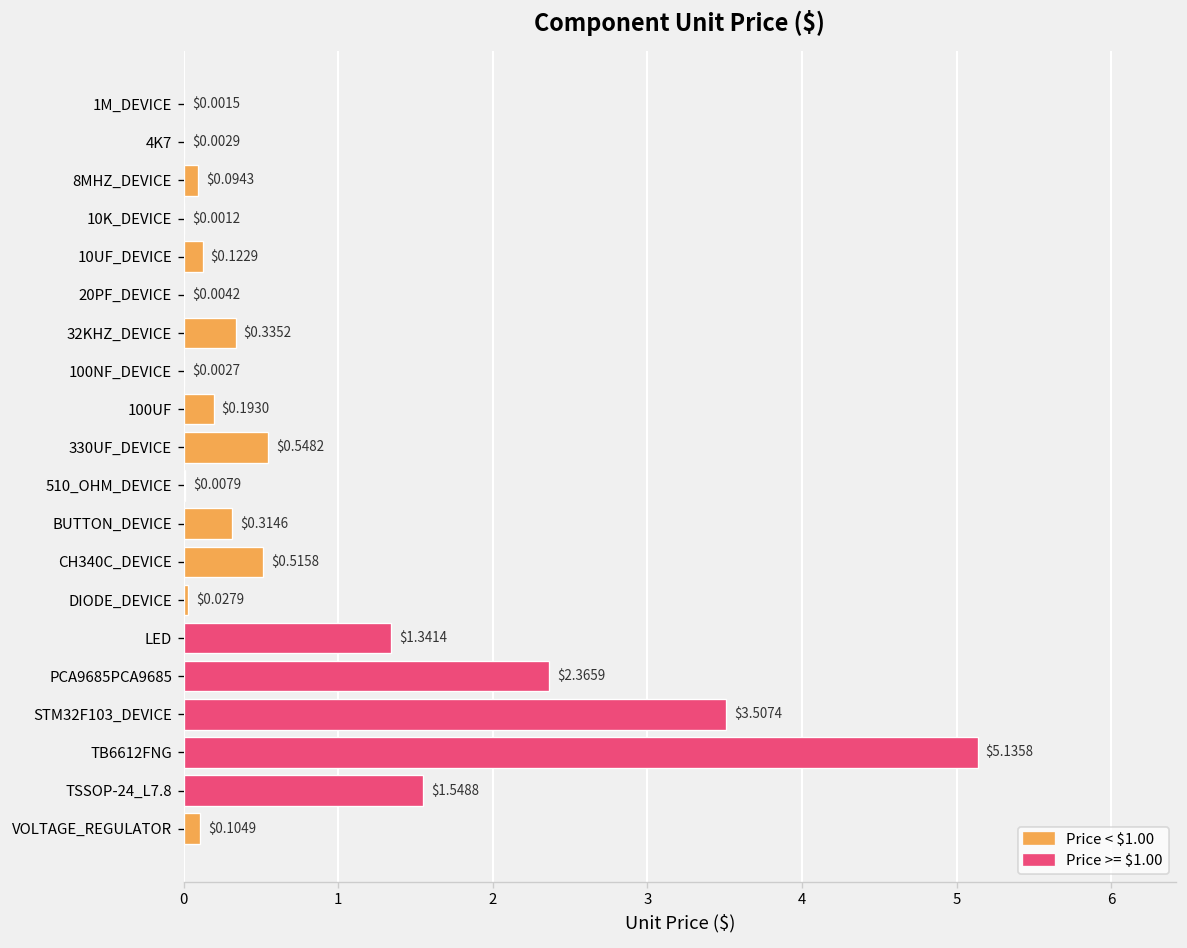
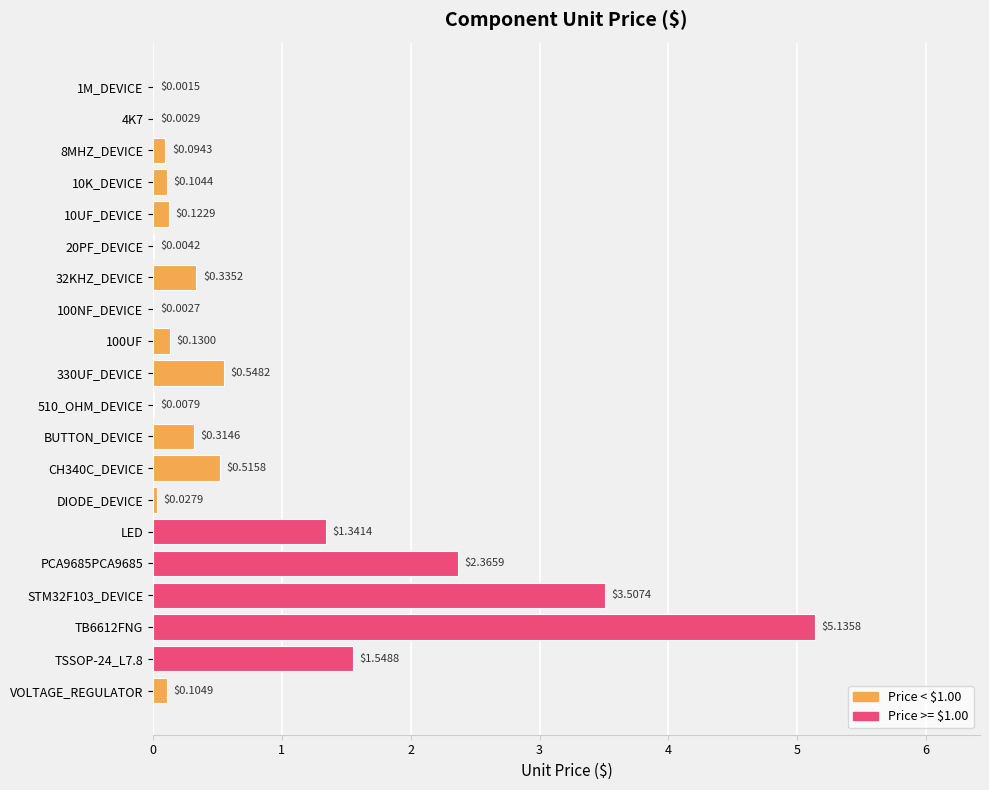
  {
    "1M_DEVICE": "$0.0015",
    "4K7": "$0.0029",
    "8MHZ_DEVICE": "$0.0943",
-   "10K_DEVICE": "$0.0012",
+   "10K_DEVICE": "$0.1044",
    "10UF_DEVICE": "$0.1229",
    "20PF_DEVICE": "$0.0042",
    "32KHZ_DEVICE": "$0.3352",
    "100NF_DEVICE": "$0.0027",
-   "100UF": "$0.1930",
+   "100UF": "$0.1300",
    "330UF_DEVICE": "$0.5482",
    "510_OHM_DEVICE": "$0.0079",
    "BUTTON_DEVICE": "$0.3146",
    "CH340C_DEVICE": "$0.5158",
    "DIODE_DEVICE": "$0.0279",
    "LED": "$1.3414",
    "PCA9685PCA9685": "$2.3659",
    "STM32F103_DEVICE": "$3.5074",
    "TB6612FNG": "$5.1358",
    "TSSOP-24_L7.8": "$1.5488",
    "VOLTAGE_REGULATOR": "$0.1049"
  }
